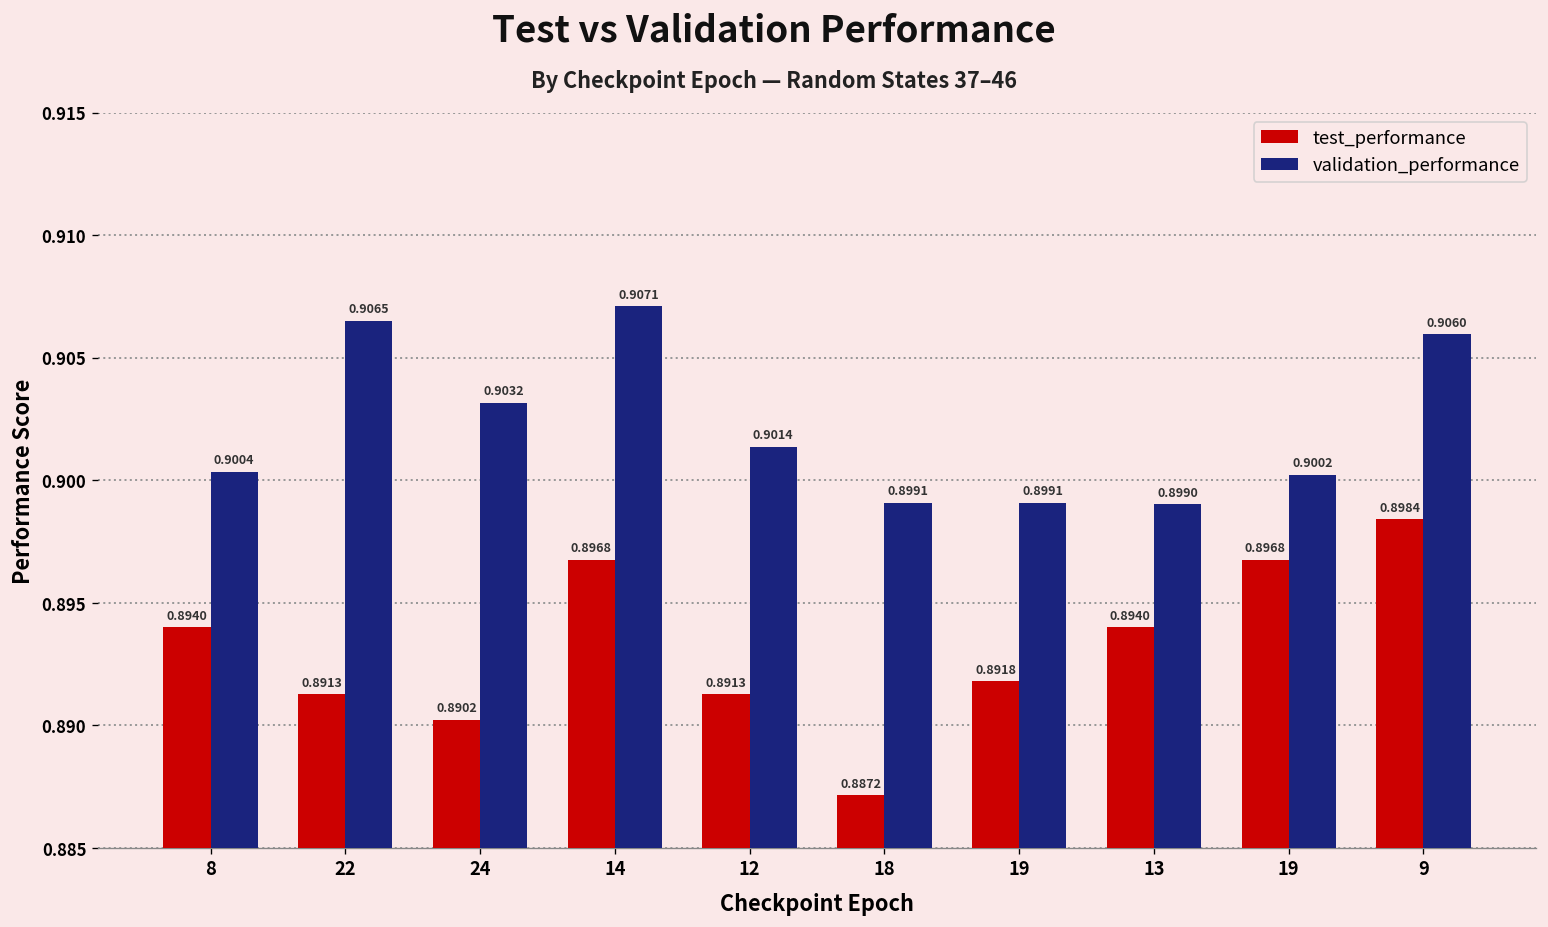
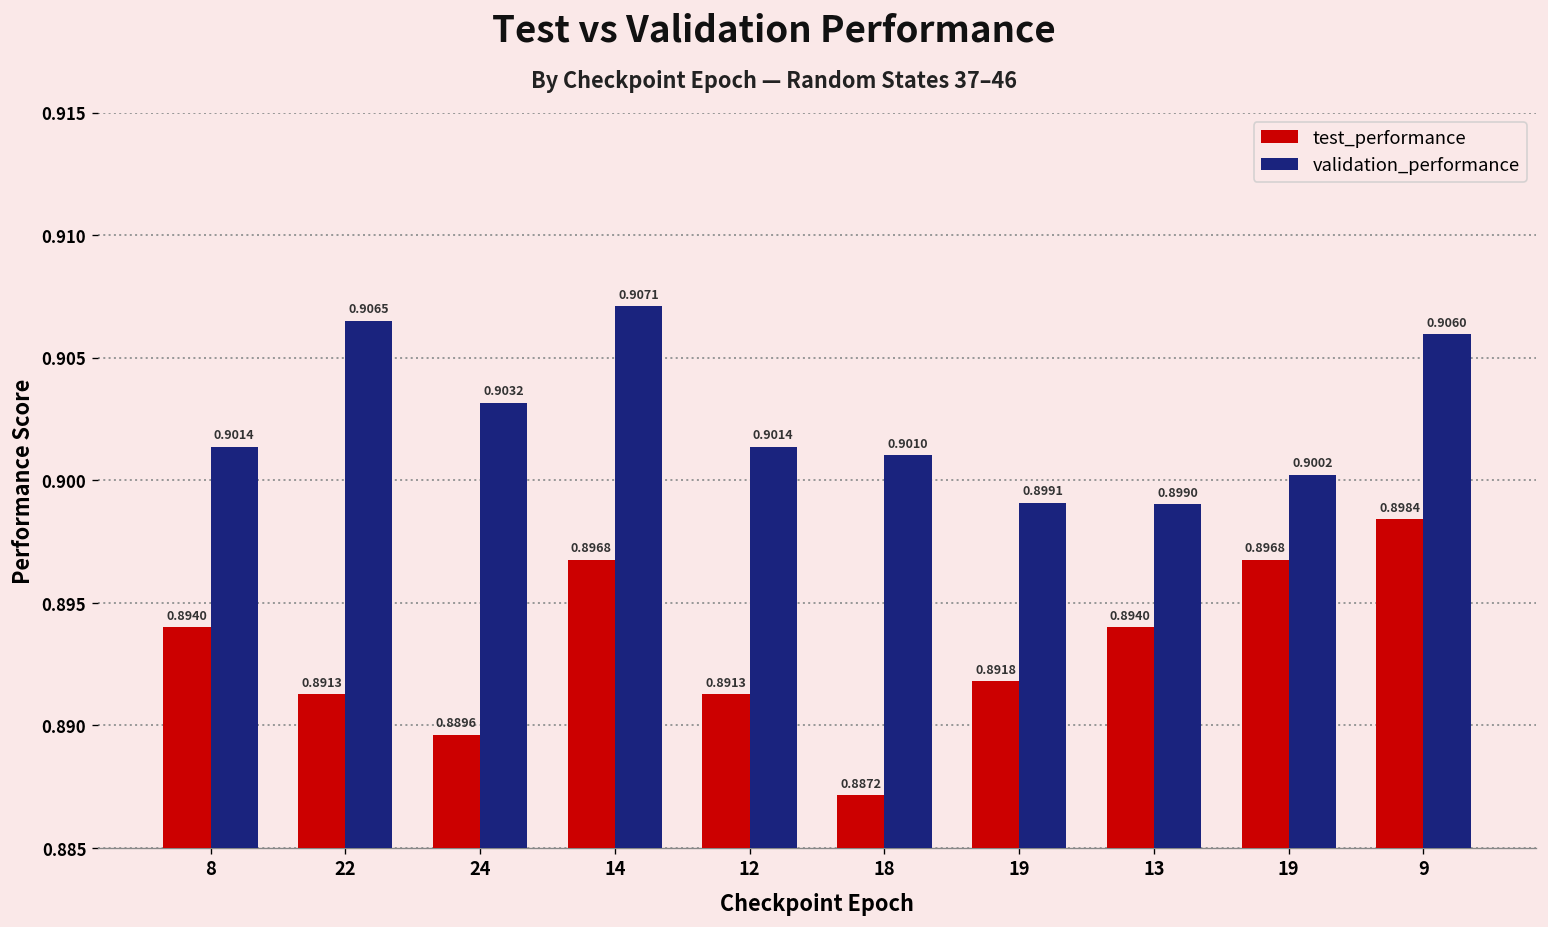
  {
    "test_performance": {
      "8": 0.8940,
      "22": 0.8913,
-     "24": 0.8902,
+     "24": 0.8896,
      "14": 0.8968,
      "12": 0.8913,
      "18": 0.8872,
      "13": 0.8940,
      "9": 0.8984
    },
    "validation_performance": {
-     "8": 0.9004,
+     "8": 0.9014,
      "22": 0.9065,
      "24": 0.9032,
      "14": 0.9071,
      "12": 0.9014,
-     "18": 0.8991,
+     "18": 0.9010,
      "13": 0.8990,
      "9": 0.9060
    }
  }
